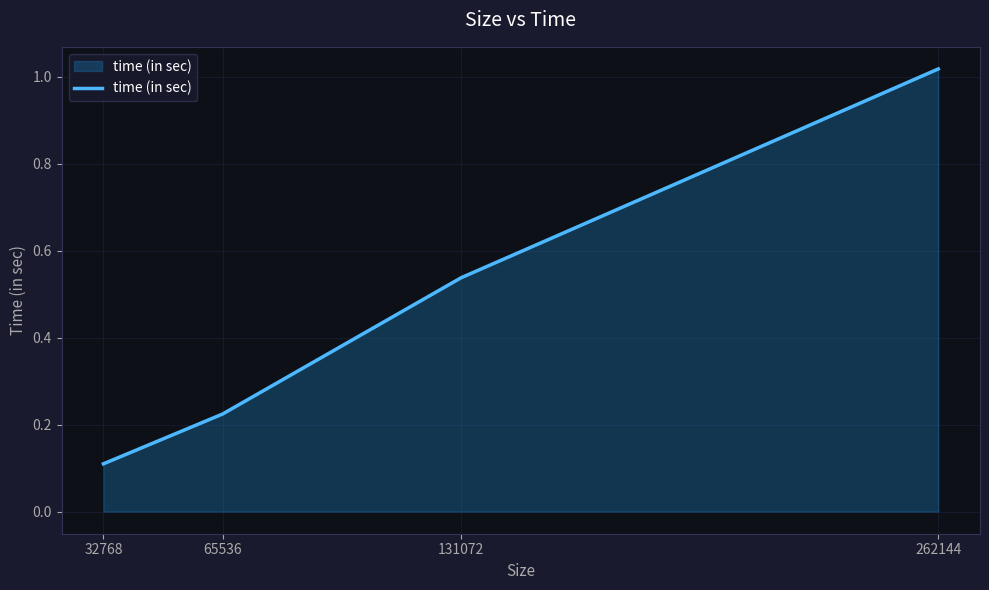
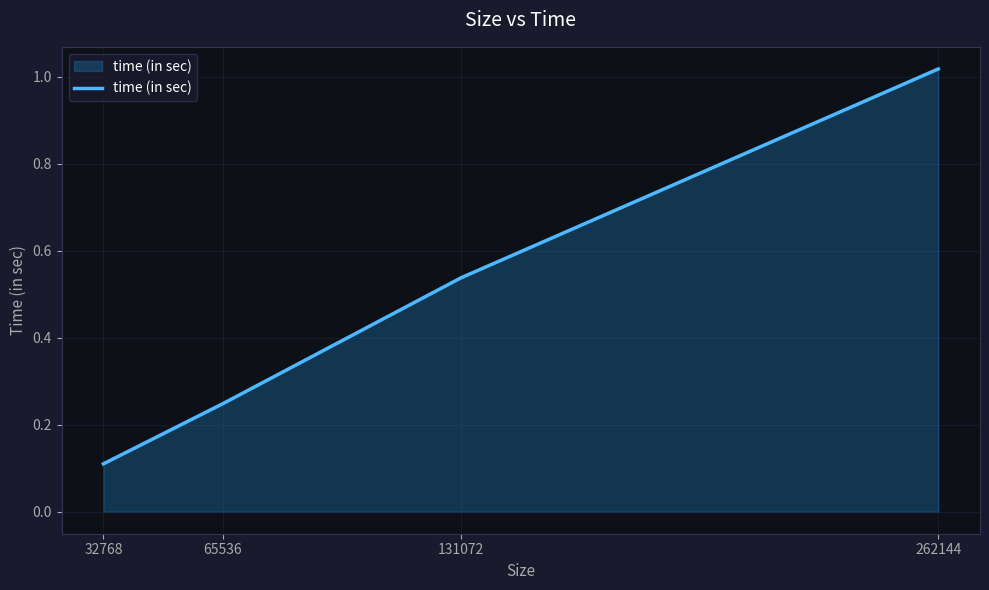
  {
    "32768": 0.11,
-   "65536": 0.22,
+   "65536": 0.25,
    "131072": 0.54,
    "262144": 1.02
  }
